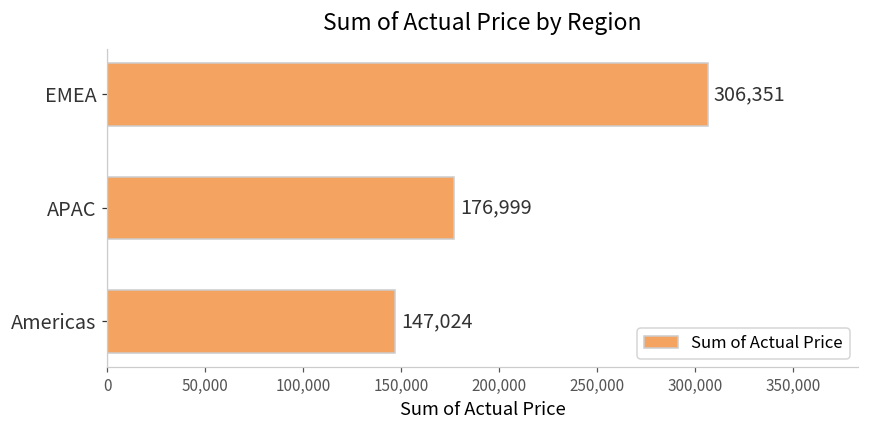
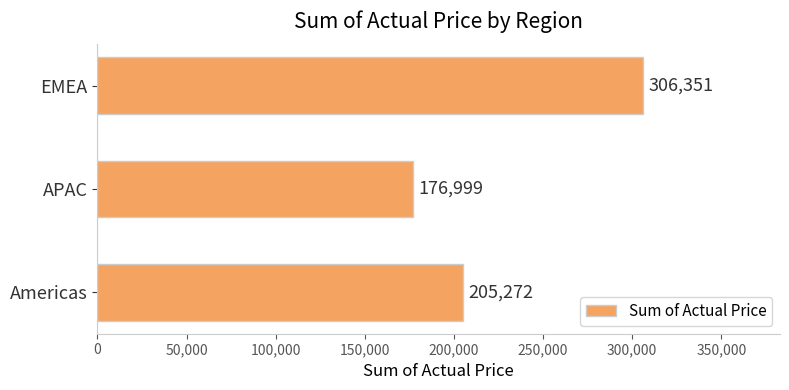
  {
    "EMEA": "306,351",
    "APAC": "176,999",
-   "Americas": "147,024"
+   "Americas": "205,272"
  }
